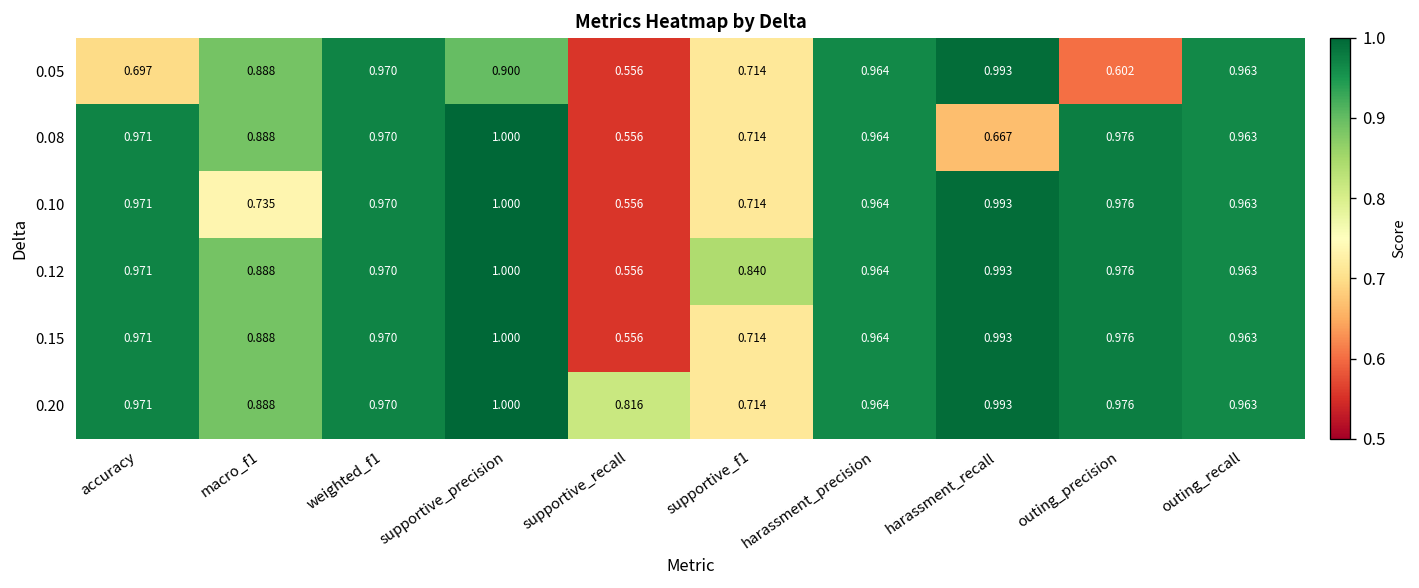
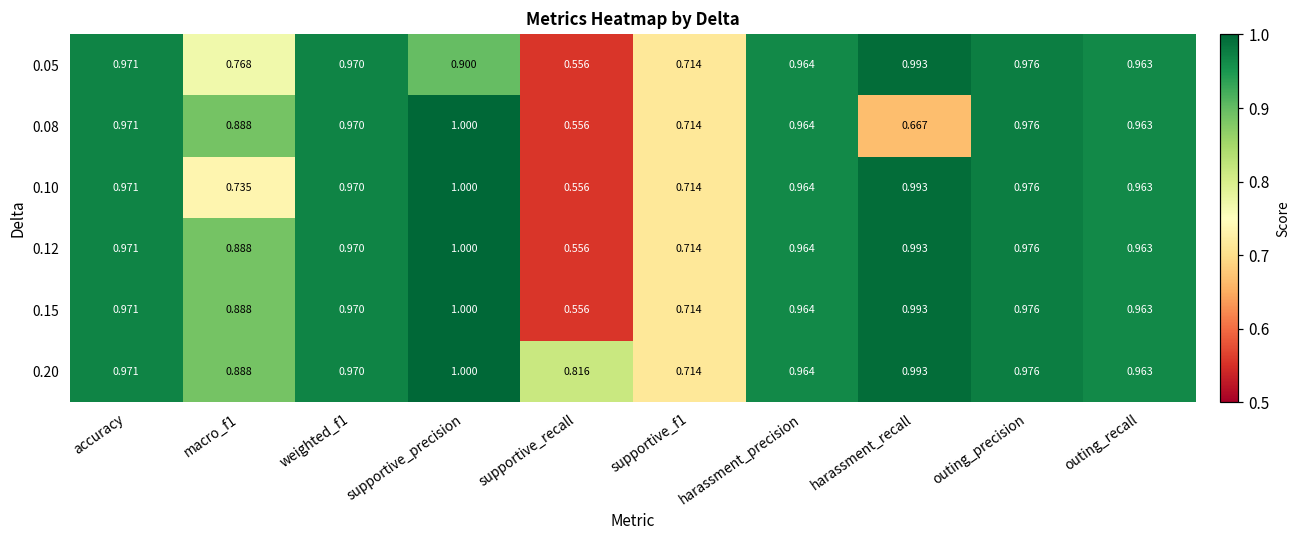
  {
    "0.05": {
-     "accuracy": 0.697,
-     "macro_f1": 0.888,
+     "accuracy": 0.971,
+     "macro_f1": 0.768,
      "weighted_f1": 0.970,
      "supportive_precision": 0.900,
      "supportive_recall": 0.556,
      "supportive_f1": 0.714,
      "harassment_precision": 0.964,
      "harassment_recall": 0.993,
-     "outing_precision": 0.602,
+     "outing_precision": 0.976,
      "outing_recall": 0.963
    },
    "0.08": {
      "accuracy": 0.971,
      "macro_f1": 0.888,
      "weighted_f1": 0.970,
      "supportive_precision": 1.000,
      "supportive_recall": 0.556,
      "supportive_f1": 0.714,
      "harassment_precision": 0.964,
      "harassment_recall": 0.667,
      "outing_precision": 0.976,
      "outing_recall": 0.963
    },
    "0.10": {
      "accuracy": 0.971,
      "macro_f1": 0.735,
      "weighted_f1": 0.970,
      "supportive_precision": 1.000,
      "supportive_recall": 0.556,
      "supportive_f1": 0.714,
      "harassment_precision": 0.964,
      "harassment_recall": 0.993,
      "outing_precision": 0.976,
      "outing_recall": 0.963
    },
    "0.12": {
      "accuracy": 0.971,
      "macro_f1": 0.888,
      "weighted_f1": 0.970,
      "supportive_precision": 1.000,
      "supportive_recall": 0.556,
-     "supportive_f1": 0.840,
+     "supportive_f1": 0.714,
      "harassment_precision": 0.964,
      "harassment_recall": 0.993,
      "outing_precision": 0.976,
      "outing_recall": 0.963
    },
    "0.15": {
      "accuracy": 0.971,
      "macro_f1": 0.888,
      "weighted_f1": 0.970,
      "supportive_precision": 1.000,
      "supportive_recall": 0.556,
      "supportive_f1": 0.714,
      "harassment_precision": 0.964,
      "harassment_recall": 0.993,
      "outing_precision": 0.976,
      "outing_recall": 0.963
    },
    "0.20": {
      "accuracy": 0.971,
      "macro_f1": 0.888,
      "weighted_f1": 0.970,
      "supportive_precision": 1.000,
      "supportive_recall": 0.816,
      "supportive_f1": 0.714,
      "harassment_precision": 0.964,
      "harassment_recall": 0.993,
      "outing_precision": 0.976,
      "outing_recall": 0.963
    }
  }
